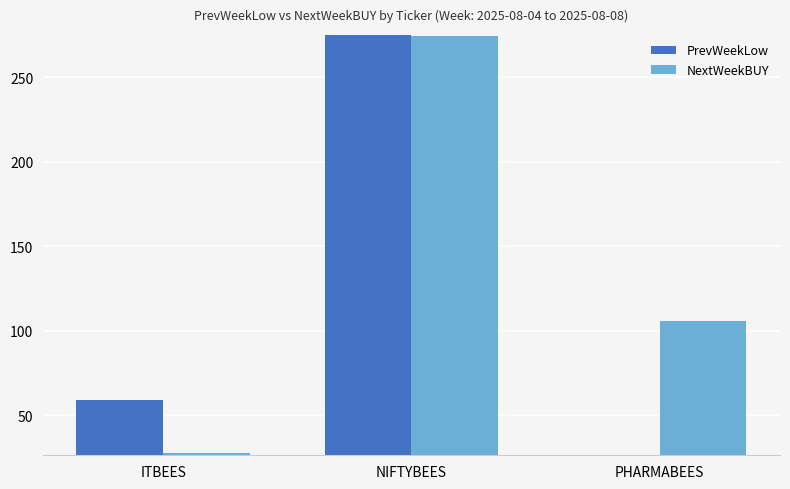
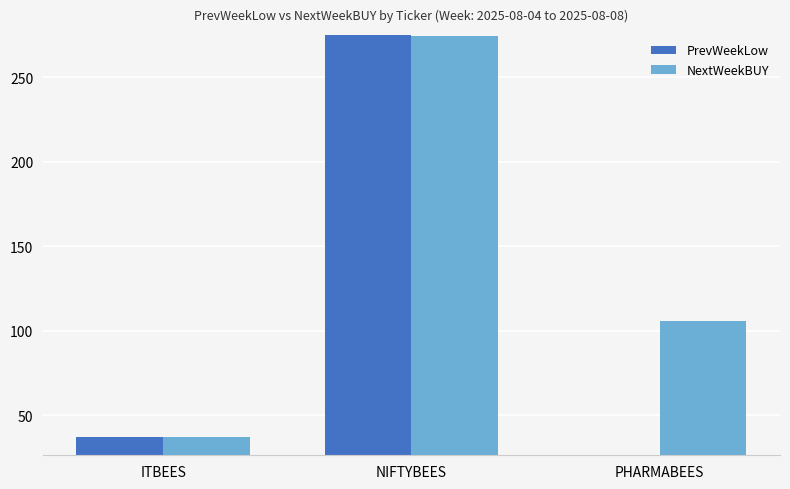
  {
    "PrevWeekLow": {
-     "ITBEES": 59,
+     "ITBEES": 37,
      "NIFTYBEES": 275,
      "PHARMABEES": 26
    },
    "NextWeekBUY": {
-     "ITBEES": 28,
+     "ITBEES": 37,
      "NIFTYBEES": 275,
      "PHARMABEES": 106
    }
  }
